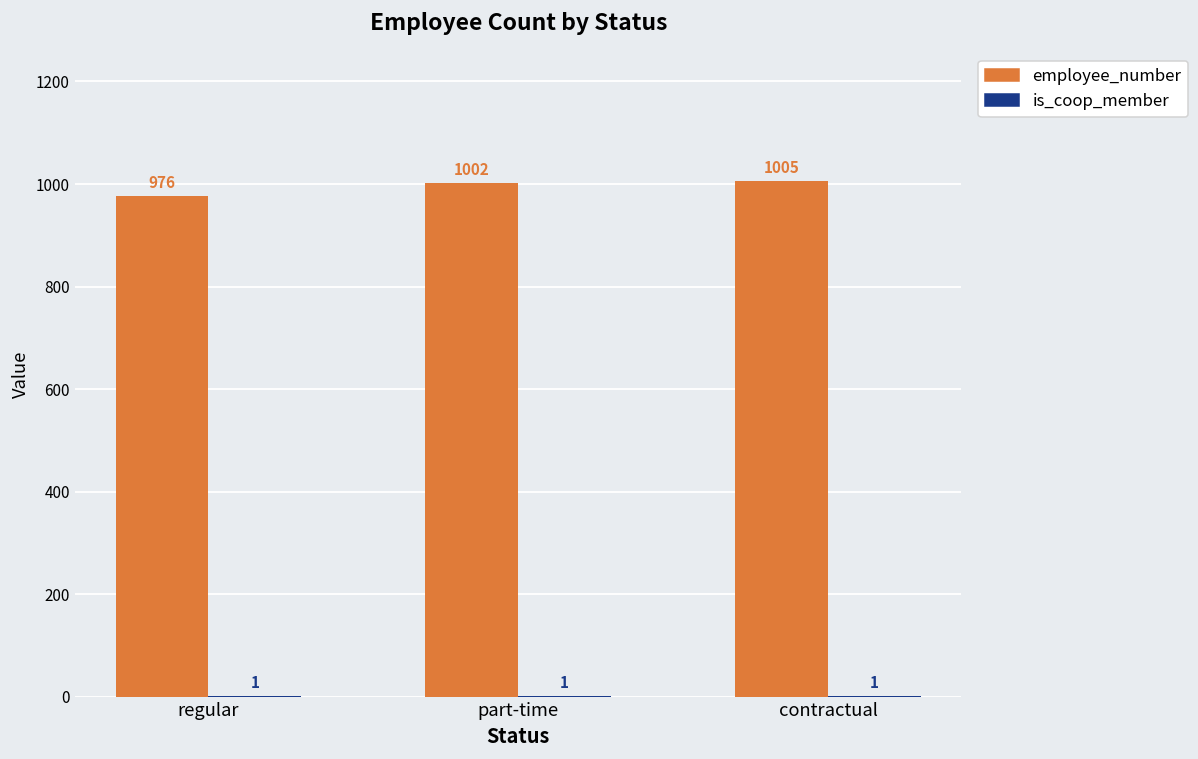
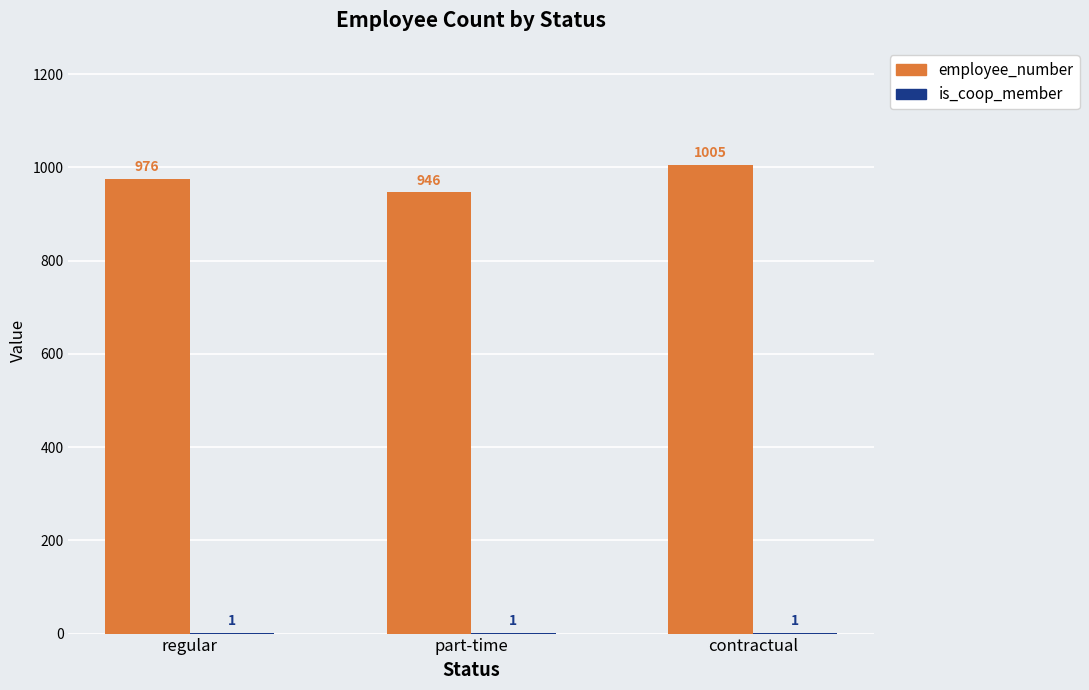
  {
    "employee_number": {
      "regular": 976,
-     "part-time": 1002,
+     "part-time": 946,
      "contractual": 1005
    },
    "is_coop_member": {
      "regular": 1,
      "part-time": 1,
      "contractual": 1
    }
  }
